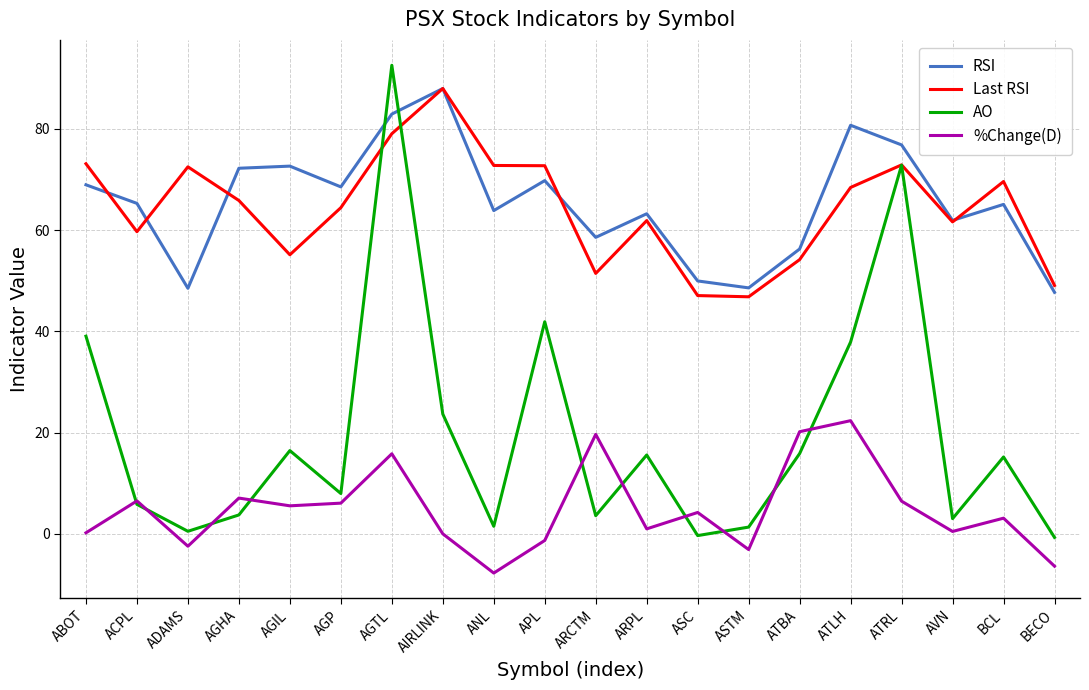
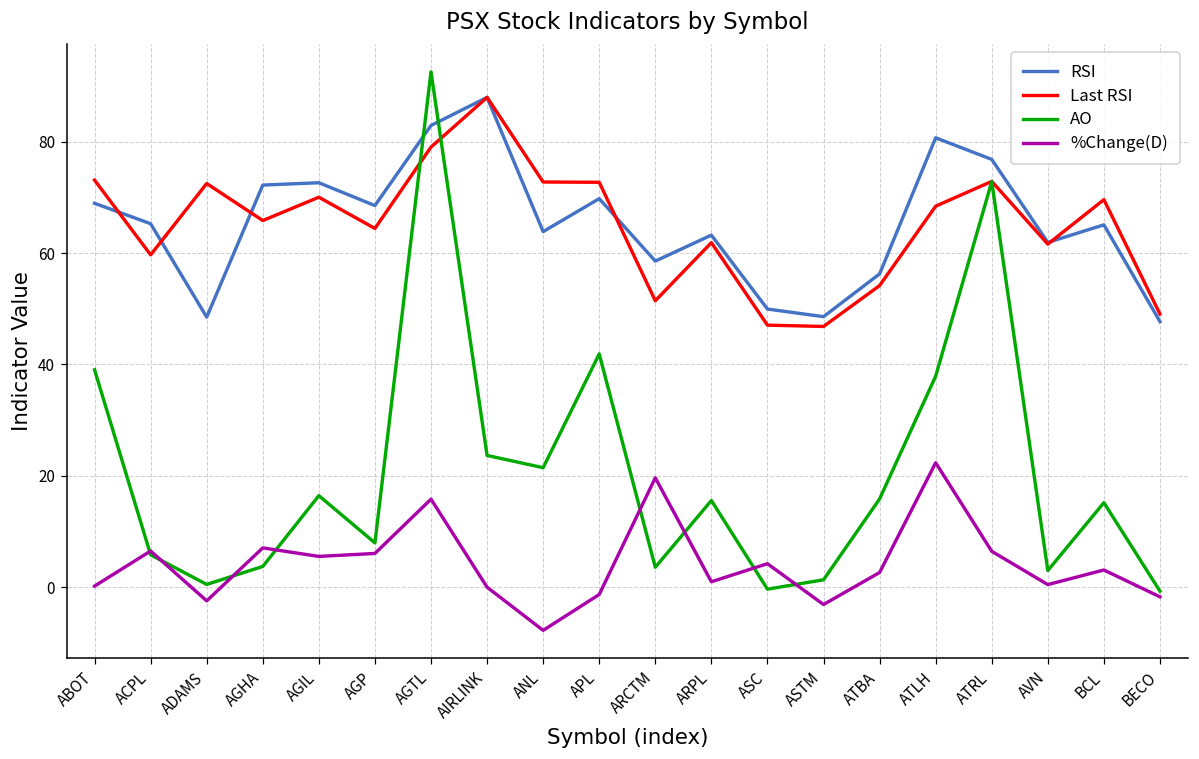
  {
    "RSI": {
      "ABOT": 69,
      "ACPL": 65,
      "ADAMS": 49,
      "AGHA": 72,
      "AGIL": 73,
      "AGP": 69,
      "AGTL": 83,
      "ANL": 64,
      "APL": 70,
      "ARCTM": 59,
      "ARPL": 63,
      "ASC": 50,
      "ASTM": 49,
      "ATBA": 56,
      "ATLH": 81,
      "ATRL": 77,
      "BCL": 65,
      "BECO": 48
    },
    "Last RSI": {
      "ABOT": 73,
      "ACPL": 60,
      "ADAMS": 72,
      "AGHA": 66,
-     "AGIL": 55,
+     "AGIL": 70,
      "AGP": 64,
      "AGTL": 79,
      "ANL": 73,
      "APL": 73,
      "ARCTM": 51,
      "ARPL": 62,
      "ASC": 47,
      "ASTM": 47,
      "ATBA": 54,
      "ATLH": 68,
      "BCL": 70,
      "BECO": 49
    },
    "AO": {
      "ABOT": 39,
      "ACPL": 6,
      "ADAMS": 1,
      "AGHA": 4,
      "AGIL": 16,
      "AGP": 8,
      "AGTL": 93,
      "AIRLINK": 24,
-     "ANL": 1,
+     "ANL": 21,
      "APL": 42,
      "ARCTM": 4,
      "ARPL": 16,
      "ASC": 0,
      "ASTM": 1,
      "ATBA": 16,
      "ATLH": 38,
      "AVN": 3,
      "BCL": 15,
      "BECO": -1
    },
    "%Change(D)": {
      "ABOT": 0,
      "ACPL": 7,
      "ADAMS": -2,
      "AGHA": 7,
      "AGIL": 6,
      "AGP": 6,
      "AGTL": 16,
      "AIRLINK": 0,
      "ANL": -8,
      "APL": -1,
      "ARCTM": 20,
      "ARPL": 1,
      "ASC": 4,
      "ASTM": -3,
-     "ATBA": 20,
+     "ATBA": 3,
      "ATLH": 22,
      "ATRL": 6,
      "AVN": 0,
      "BCL": 3,
-     "BECO": -6
+     "BECO": -2
    }
  }
